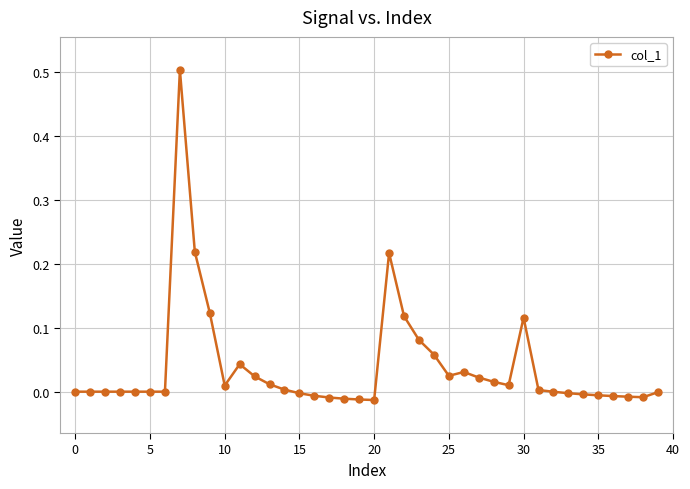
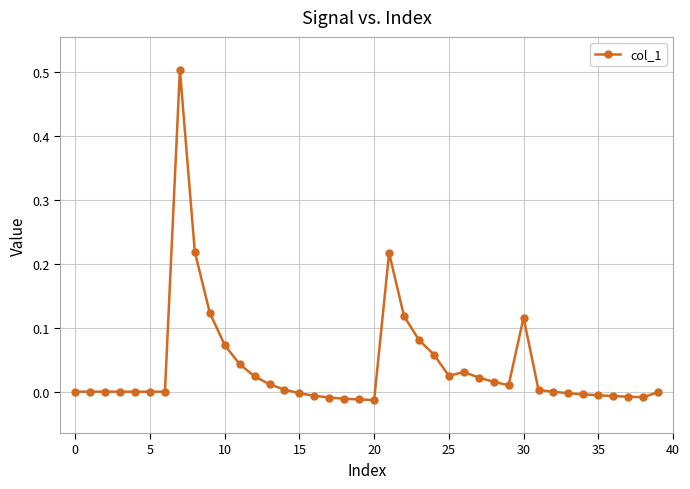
  {
    "0": 0.00,
    "5": 0.00,
-   "10": 0.01,
+   "10": 0.07,
    "15": 0.00,
    "20": -0.01,
    "25": 0.02,
    "30": 0.12,
    "35": -0.01
  }
